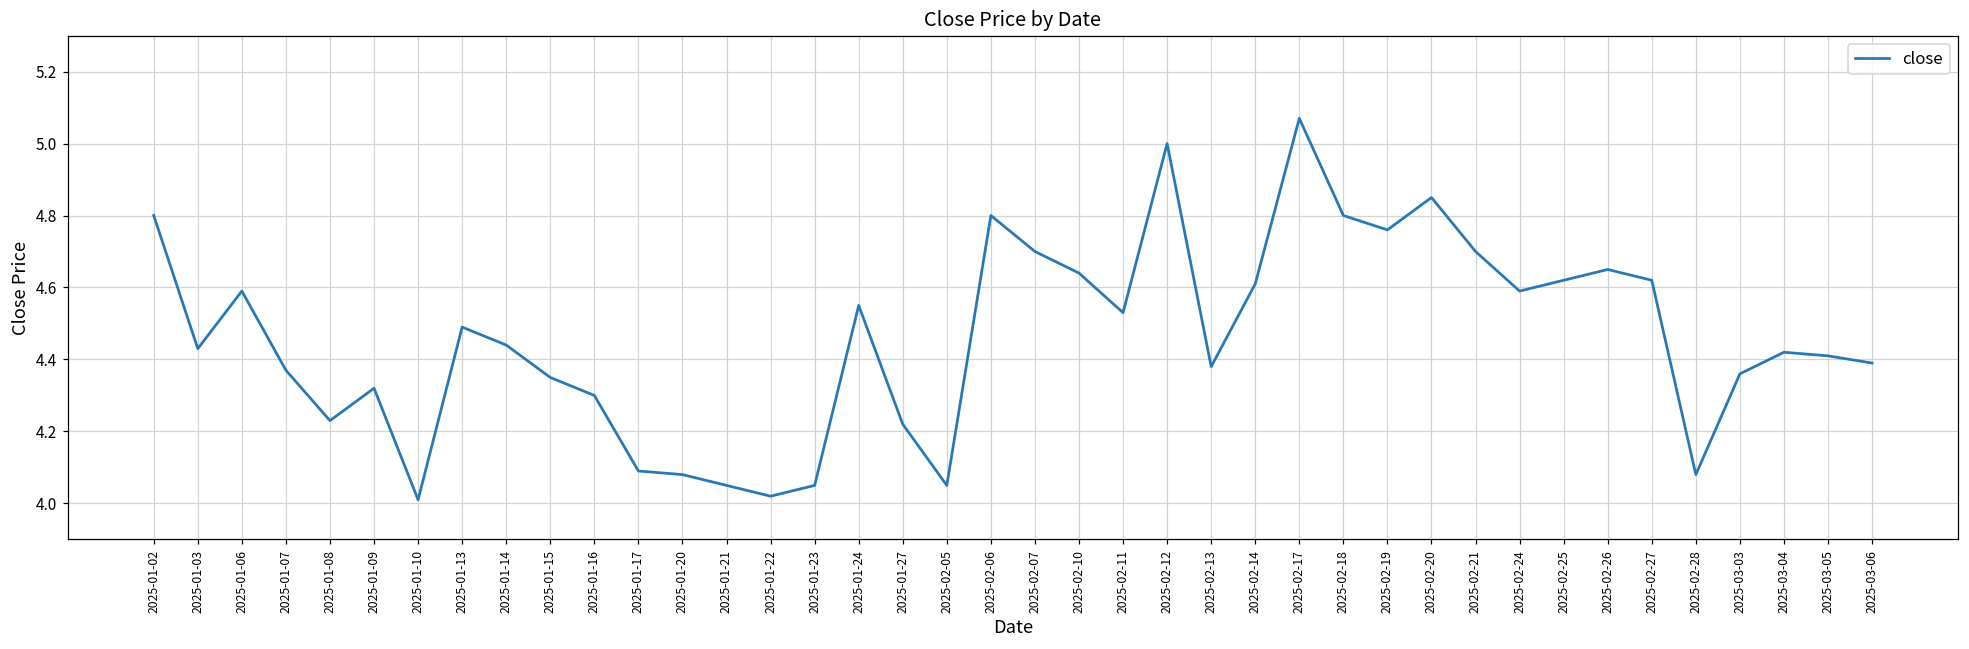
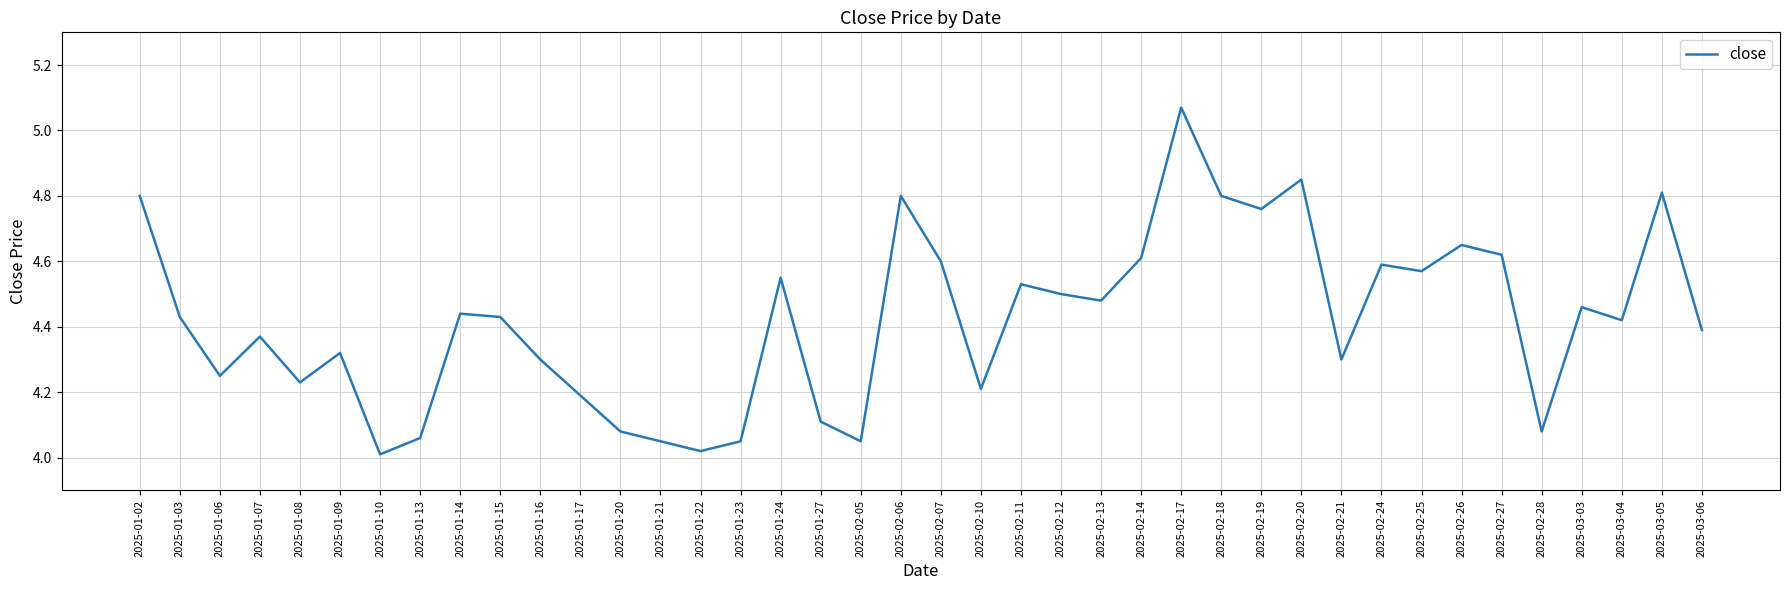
  {
    "2025-01-02": 4.80,
    "2025-01-03": 4.43,
-   "2025-01-06": 4.59,
+   "2025-01-06": 4.25,
    "2025-01-07": 4.37,
    "2025-01-08": 4.23,
    "2025-01-09": 4.32,
    "2025-01-10": 4.01,
-   "2025-01-13": 4.49,
+   "2025-01-13": 4.06,
    "2025-01-14": 4.44,
-   "2025-01-15": 4.35,
+   "2025-01-15": 4.43,
    "2025-01-16": 4.30,
-   "2025-01-17": 4.09,
+   "2025-01-17": 4.19,
    "2025-01-20": 4.08,
    "2025-01-21": 4.05,
    "2025-01-22": 4.02,
    "2025-01-23": 4.05,
    "2025-01-24": 4.55,
-   "2025-01-27": 4.22,
+   "2025-01-27": 4.11,
    "2025-02-05": 4.05,
    "2025-02-06": 4.80,
-   "2025-02-07": 4.7,
-   "2025-02-10": 4.64,
+   "2025-02-07": 4.6,
+   "2025-02-10": 4.21,
    "2025-02-11": 4.53,
-   "2025-02-12": 5.0,
-   "2025-02-13": 4.38,
+   "2025-02-12": 4.5,
+   "2025-02-13": 4.48,
    "2025-02-14": 4.61,
    "2025-02-17": 5.07,
    "2025-02-18": 4.80,
    "2025-02-19": 4.76,
    "2025-02-20": 4.85,
-   "2025-02-21": 4.7,
+   "2025-02-21": 4.3,
    "2025-02-24": 4.59,
-   "2025-02-25": 4.62,
+   "2025-02-25": 4.57,
    "2025-02-26": 4.65,
    "2025-02-27": 4.62,
    "2025-02-28": 4.08,
-   "2025-03-03": 4.36,
+   "2025-03-03": 4.46,
    "2025-03-04": 4.42,
-   "2025-03-05": 4.41,
+   "2025-03-05": 4.81,
    "2025-03-06": 4.39
  }
